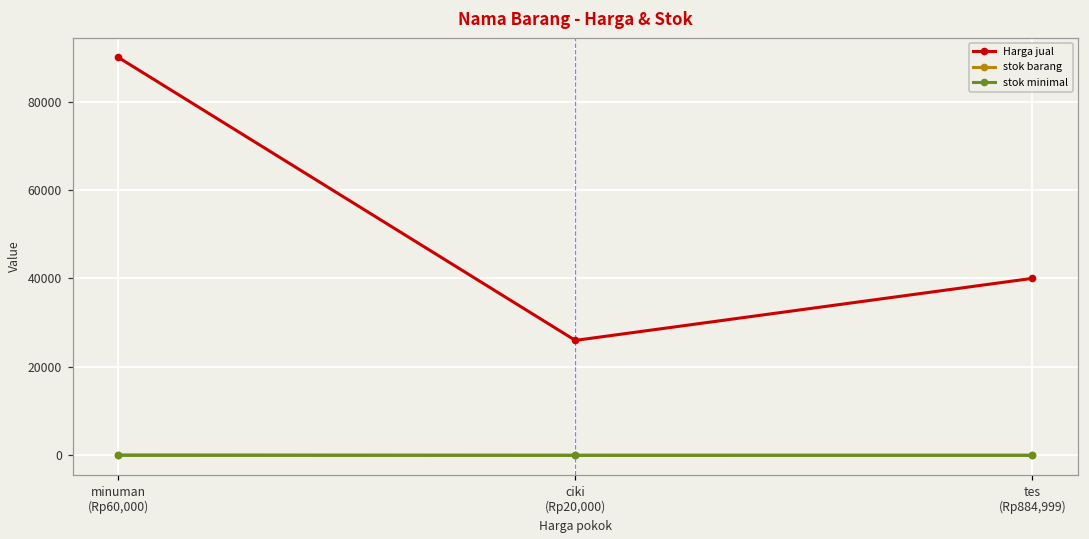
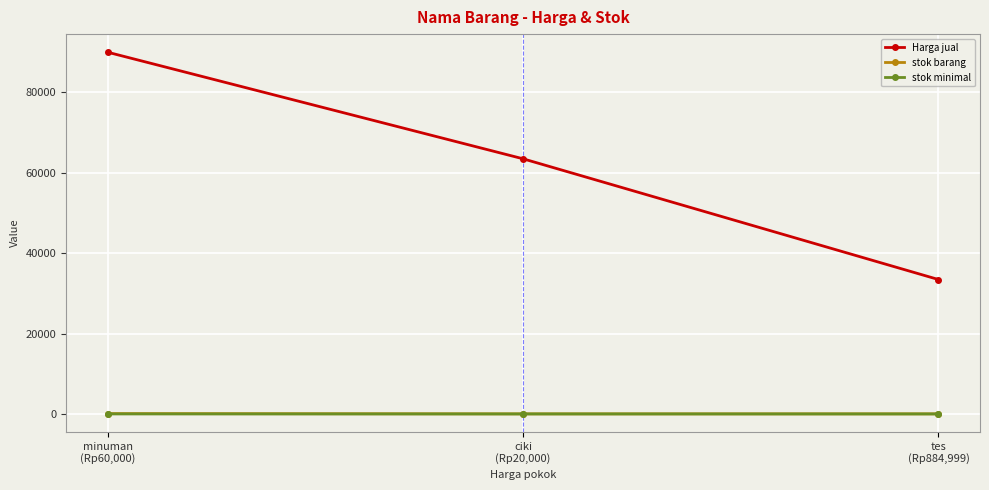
  {
    "Harga jual": {
      "minuman (Rp60,000)": 90000,
-     "ciki (Rp20,000)": 26000,
-     "tes (Rp884,999)": 40000
+     "ciki (Rp20,000)": 63000,
+     "tes (Rp884,999)": 33000
    },
    "stok minimal": {
      "minuman (Rp60,000)": 0,
      "ciki (Rp20,000)": 0,
      "tes (Rp884,999)": 0
    }
  }
